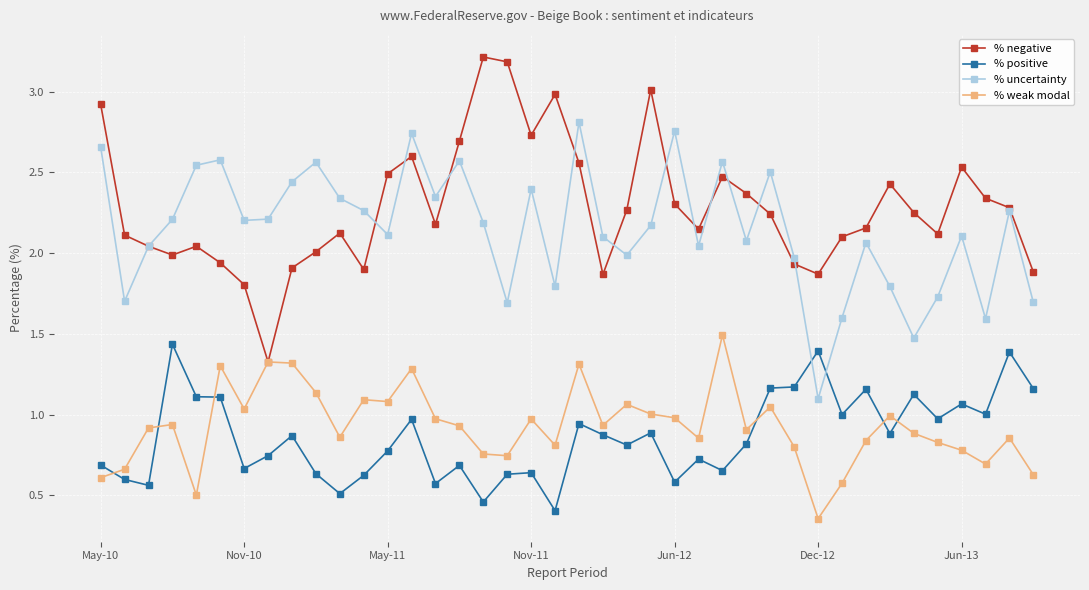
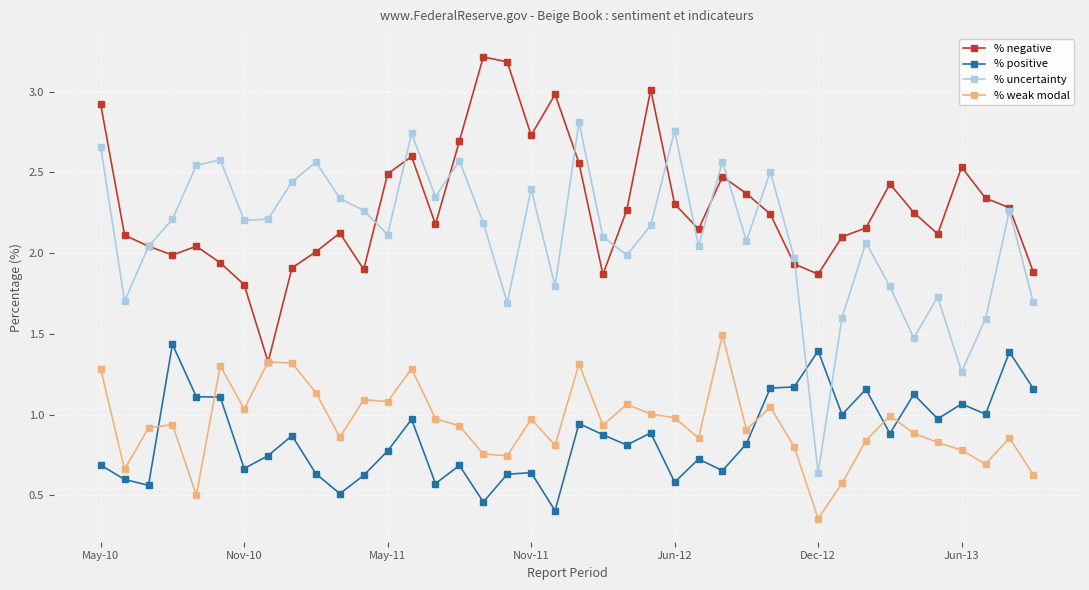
  {
    "% negative": {
      "May-10": 2.92,
      "Nov-10": 1.81,
      "May-11": 2.49,
      "Nov-11": 2.73,
      "Jun-12": 2.31,
      "Dec-12": 1.87,
      "Jun-13": 2.53
    },
    "% positive": {
      "May-10": 0.69,
      "Nov-10": 0.67,
      "May-11": 0.78,
      "Nov-11": 0.64,
      "Jun-12": 0.58,
      "Dec-12": 1.40,
      "Jun-13": 1.07
    },
    "% uncertainty": {
      "May-10": 2.66,
      "Nov-10": 2.20,
      "May-11": 2.12,
      "Nov-11": 2.40,
      "Jun-12": 2.76,
-     "Dec-12": 1.10,
-     "Jun-13": 2.11
+     "Dec-12": 0.64,
+     "Jun-13": 1.27
    },
    "% weak modal": {
-     "May-10": 0.61,
+     "May-10": 1.28,
      "Nov-10": 1.04,
      "May-11": 1.08,
      "Nov-11": 0.97,
      "Jun-12": 0.98,
      "Dec-12": 0.36,
      "Jun-13": 0.78
    }
  }
